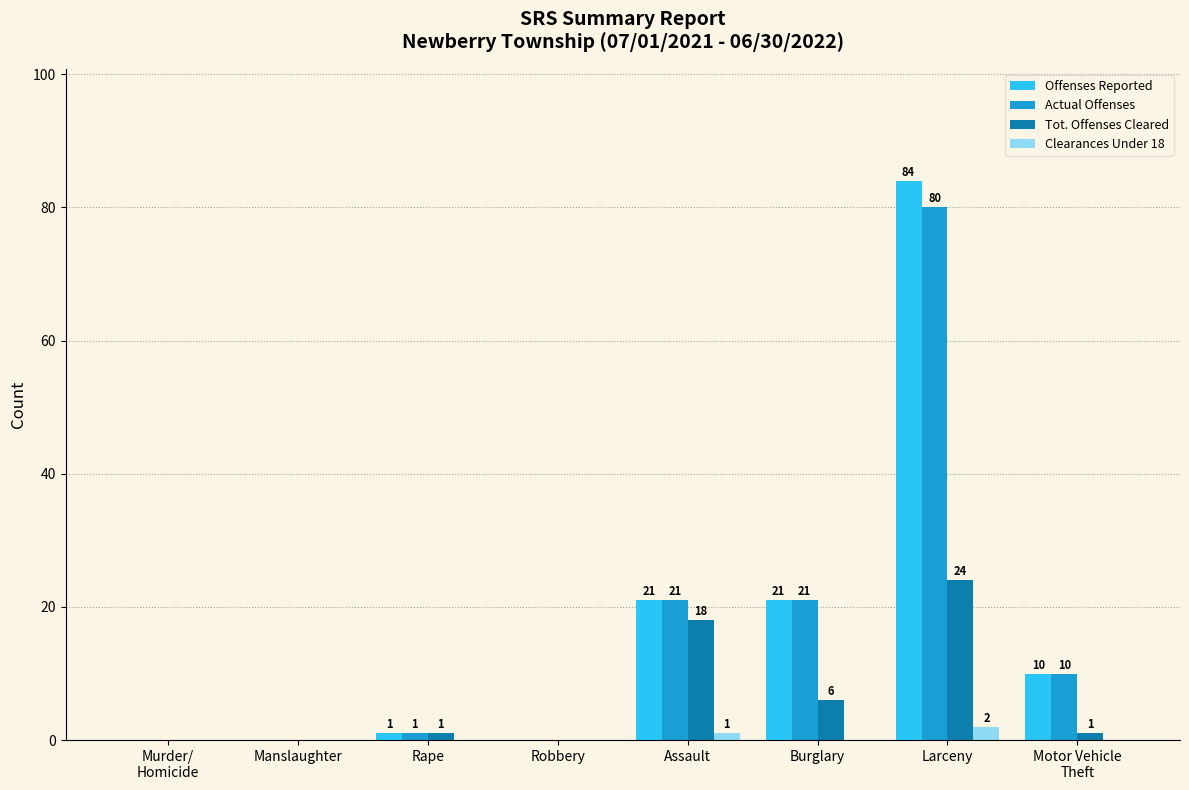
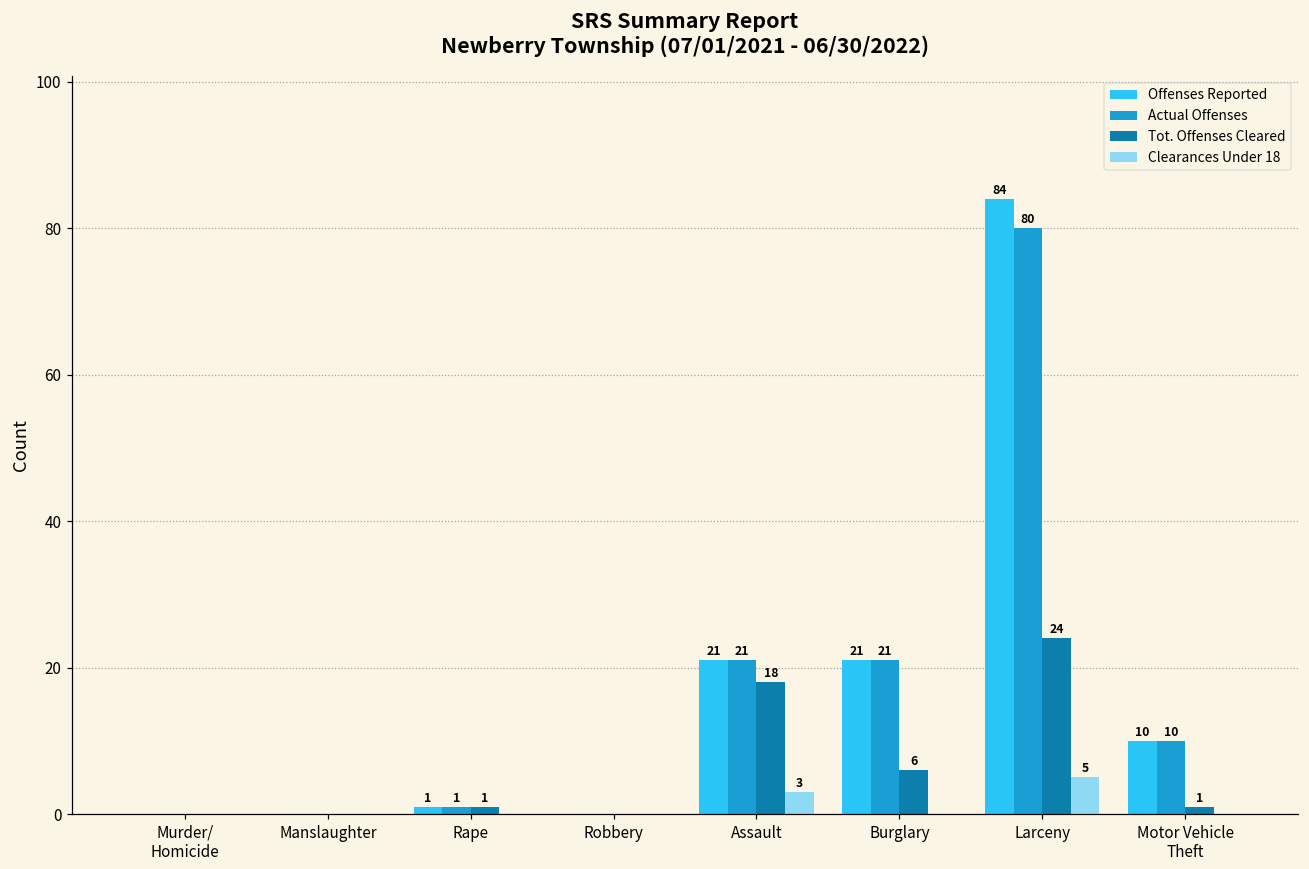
  {
    "Clearances Under 18": {
-     "Assault": 1,
-     "Larceny": 2
+     "Assault": 3,
+     "Larceny": 5
    }
  }
